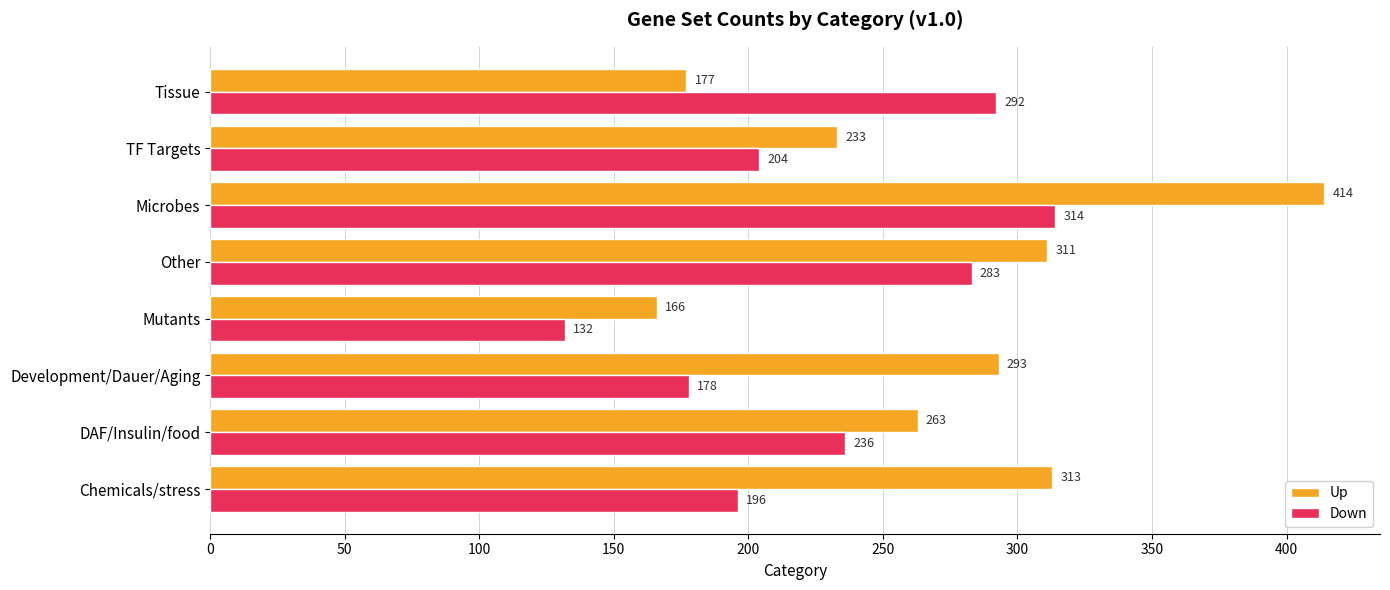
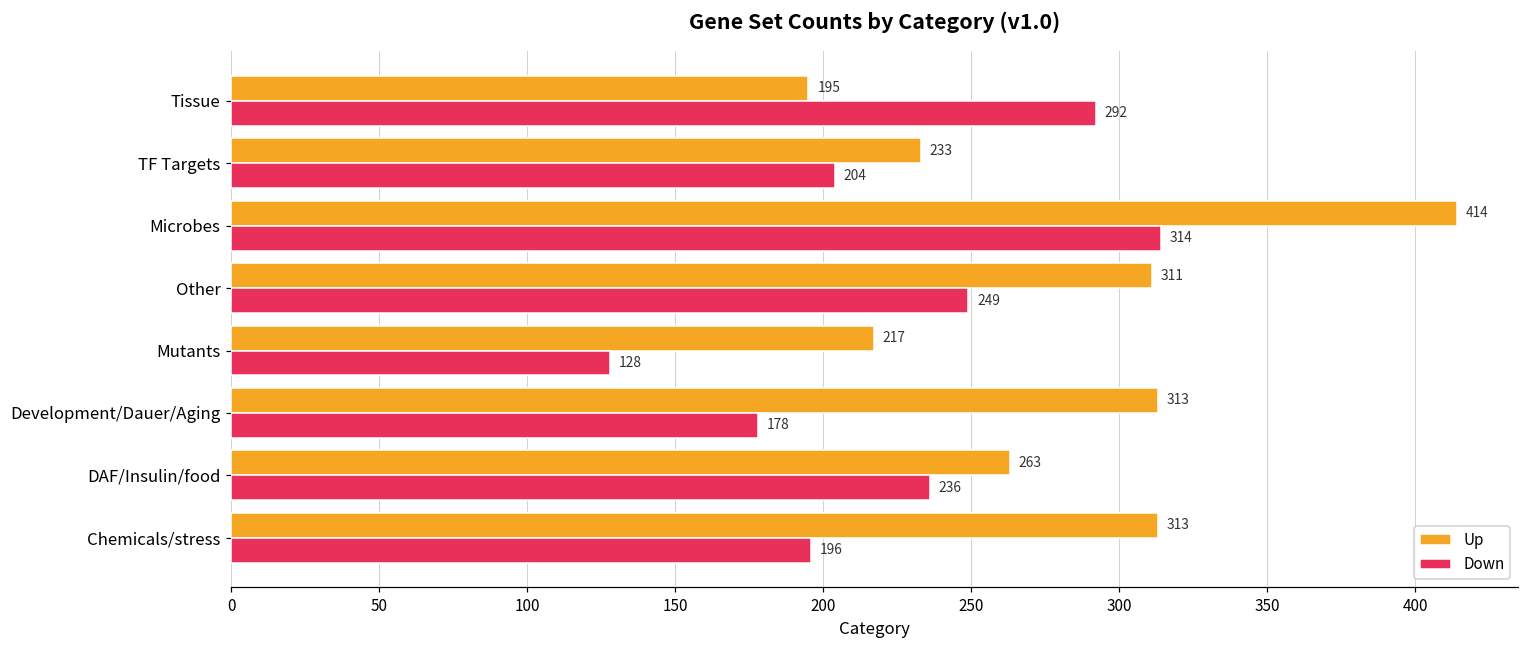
  {
    "Up": {
-     "Tissue": 177,
+     "Tissue": 195,
      "TF Targets": 233,
      "Microbes": 414,
      "Other": 311,
-     "Mutants": 166,
-     "Development/Dauer/Aging": 293,
+     "Mutants": 217,
+     "Development/Dauer/Aging": 313,
      "DAF/Insulin/food": 263,
      "Chemicals/stress": 313
    },
    "Down": {
      "Tissue": 292,
      "TF Targets": 204,
      "Microbes": 314,
-     "Other": 283,
-     "Mutants": 132,
+     "Other": 249,
+     "Mutants": 128,
      "Development/Dauer/Aging": 178,
      "DAF/Insulin/food": 236,
      "Chemicals/stress": 196
    }
  }
